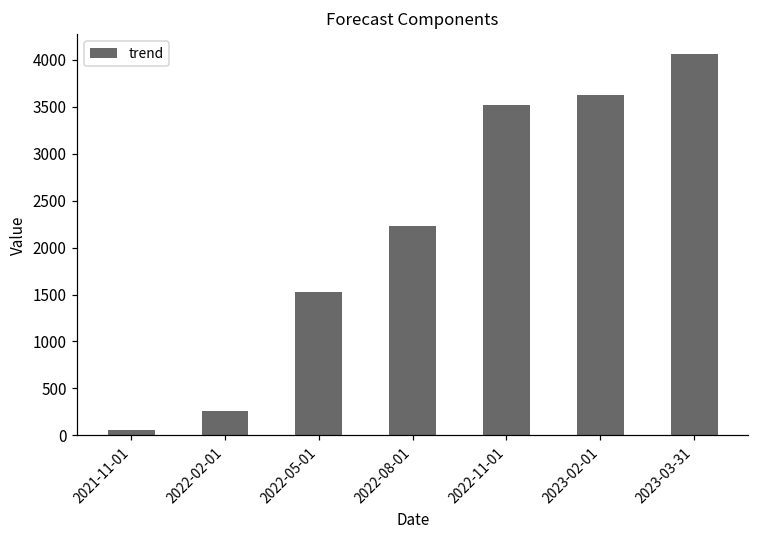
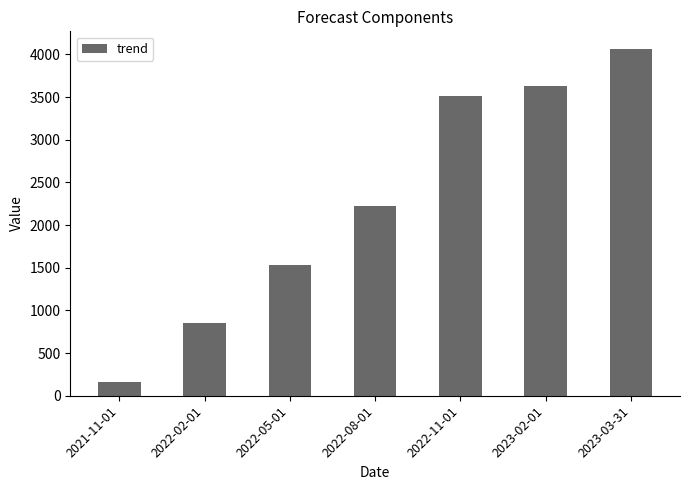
  {
-   "2021-11-01": 100,
-   "2022-02-01": 300,
+   "2021-11-01": 200,
+   "2022-02-01": 900,
    "2022-05-01": 1500,
    "2022-08-01": 2200,
    "2022-11-01": 3500,
    "2023-02-01": 3600,
    "2023-03-31": 4100
  }
